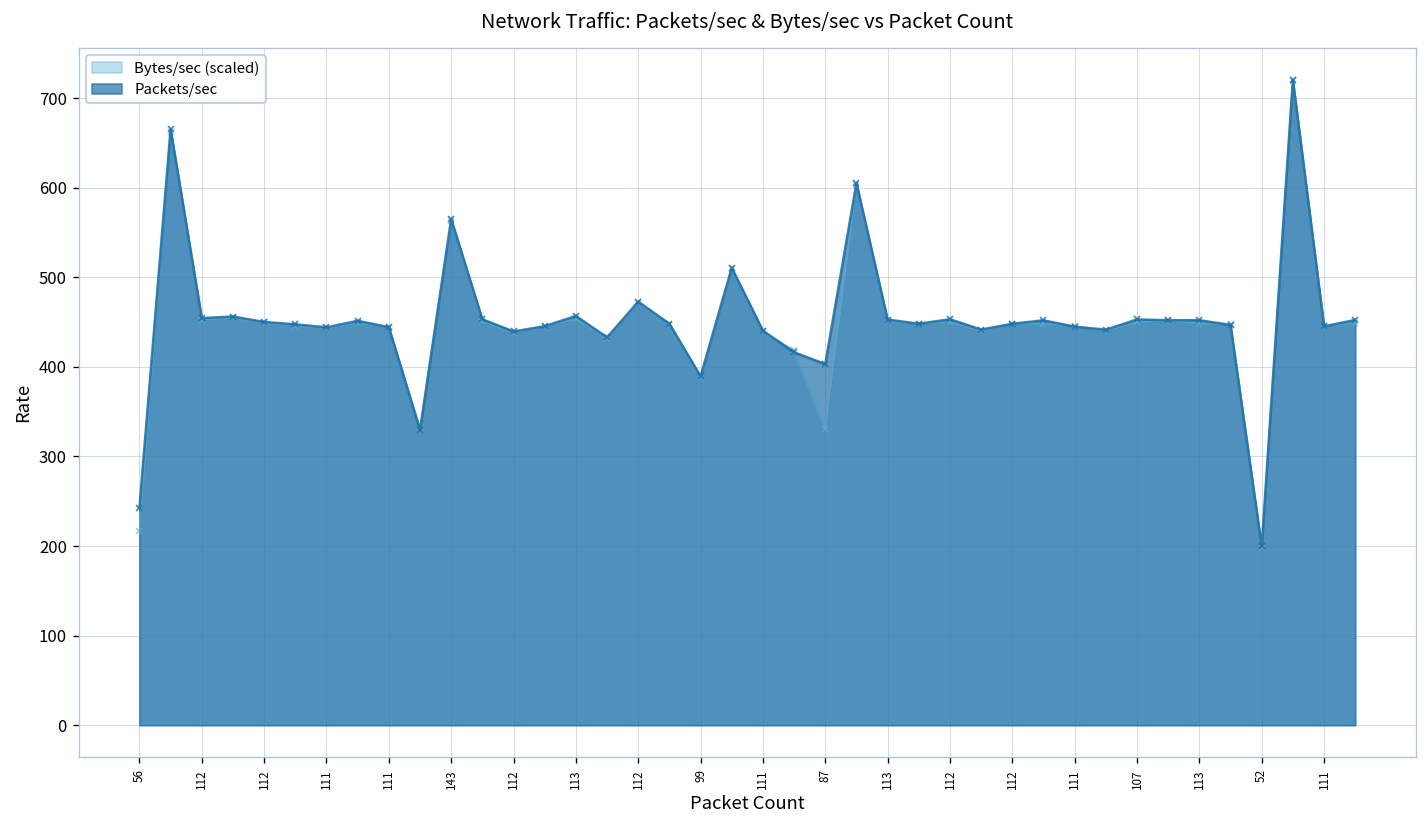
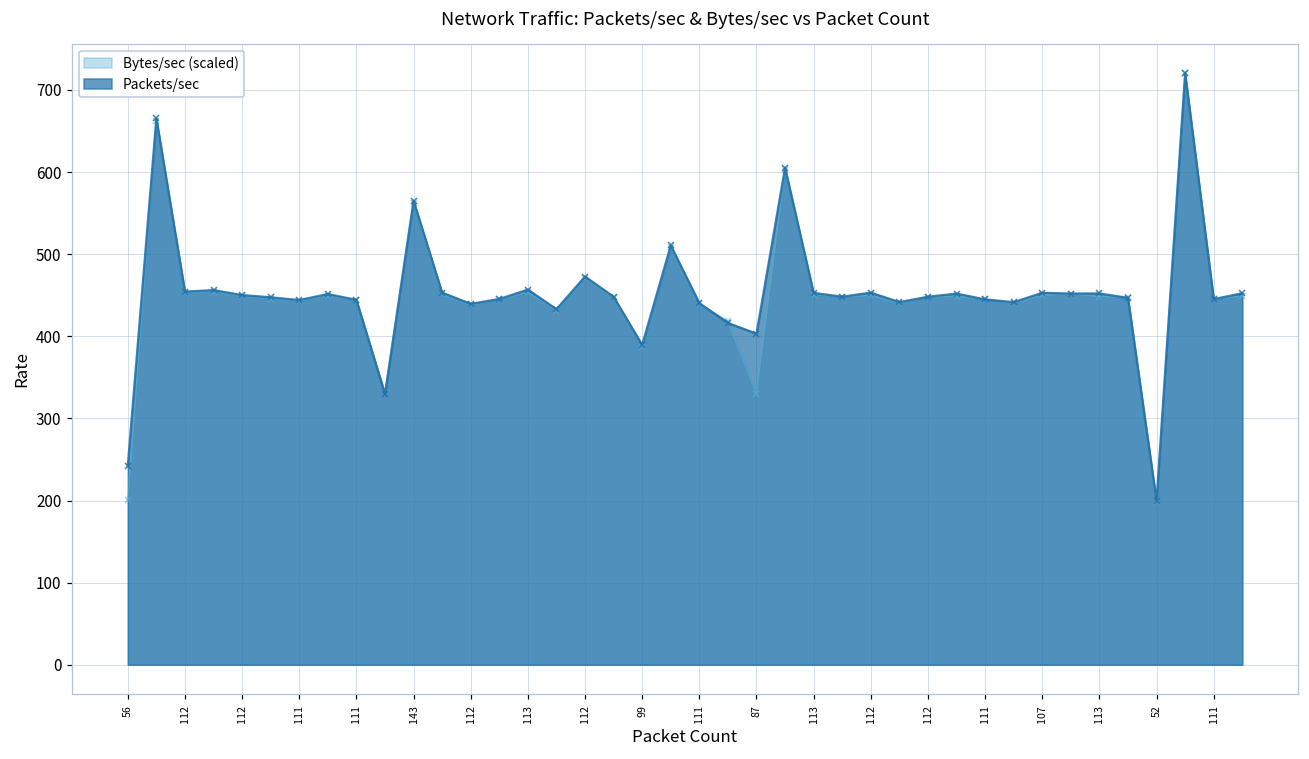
  {
    "Bytes/sec (scaled)": {
-     "56": 220,
+     "56": 200,
      "87": 330
    },
    "Packets/sec": {
      "56": 240,
      "87": 400
    }
  }
